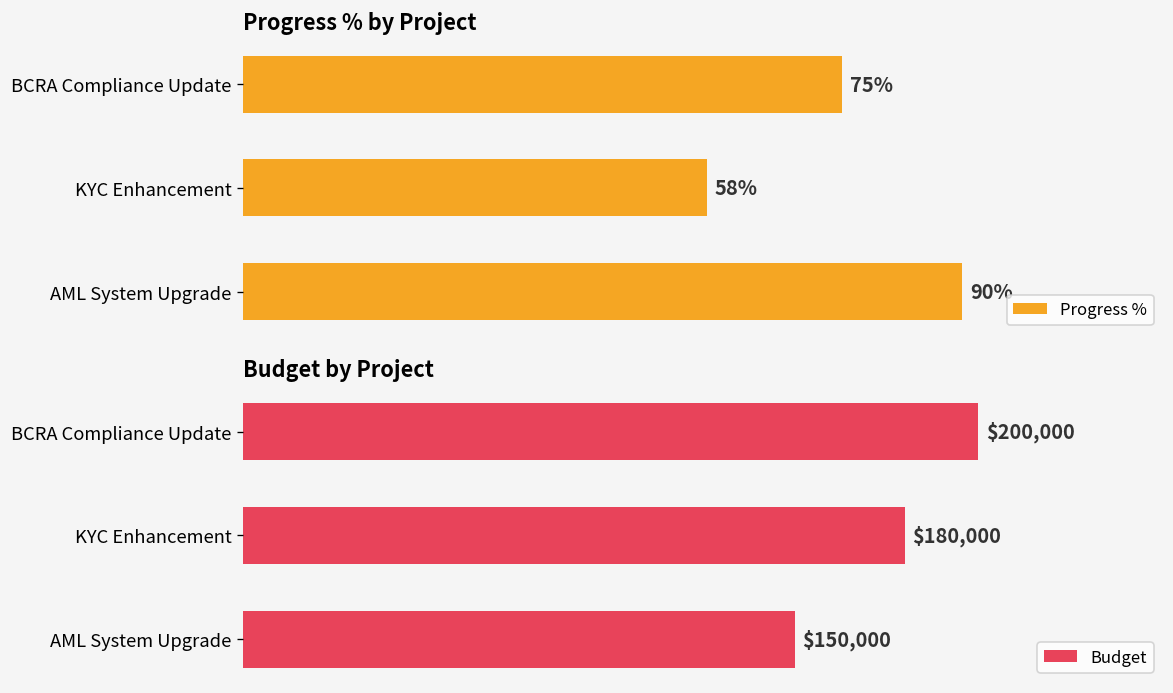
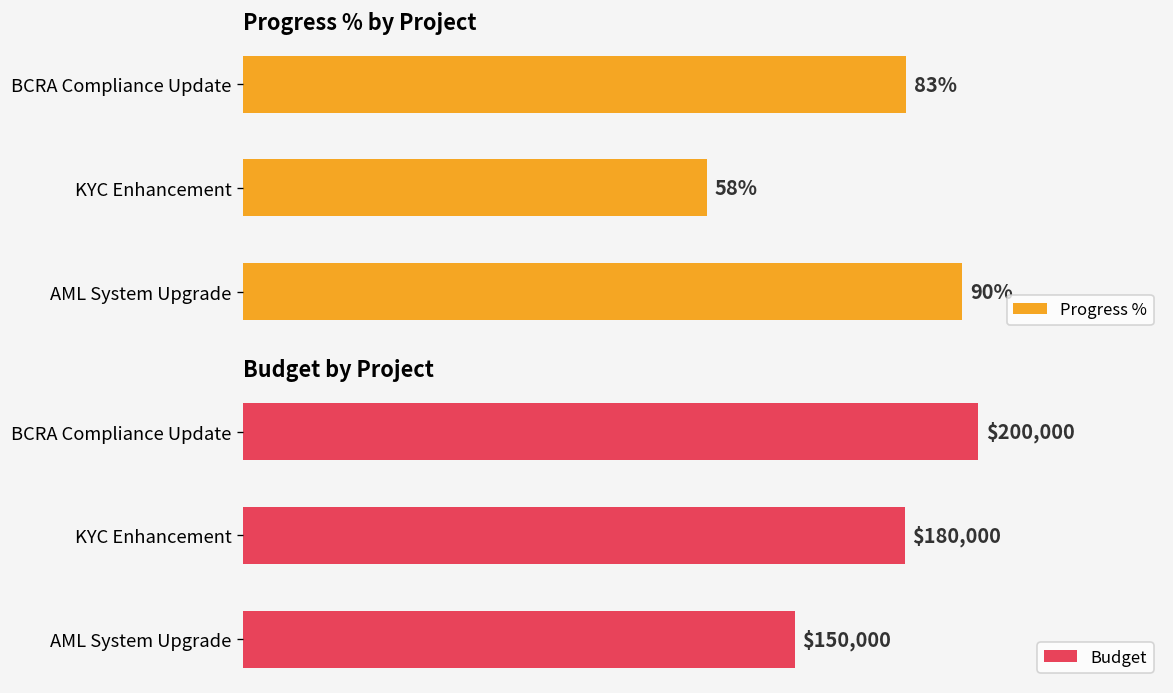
  {
    "Progress % by Project": {
-     "BCRA Compliance Update": "75%",
+     "BCRA Compliance Update": "83%",
      "KYC Enhancement": "58%"
    },
    "Budget by Project": {
      "BCRA Compliance Update": "$200,000",
      "KYC Enhancement": "$180,000",
      "AML System Upgrade": "$150,000"
    }
  }
